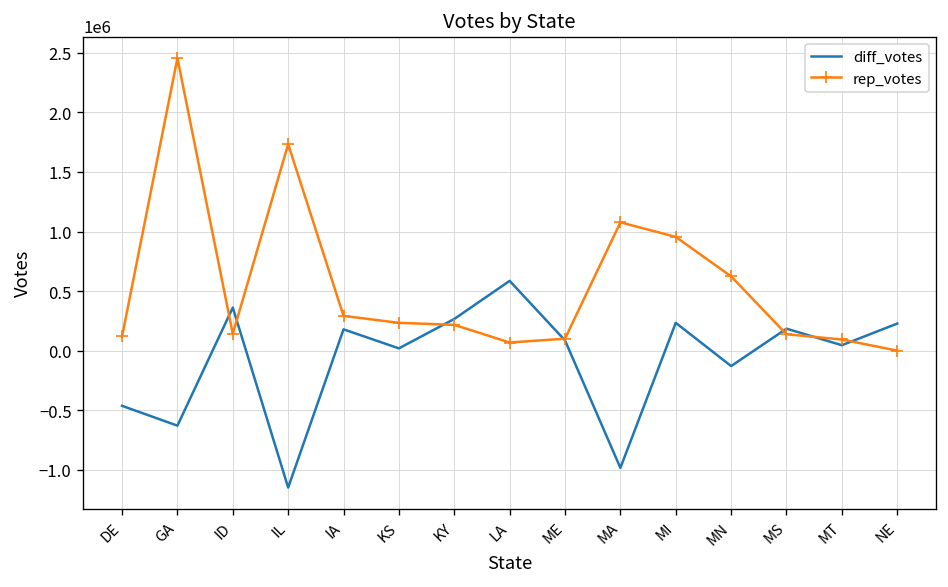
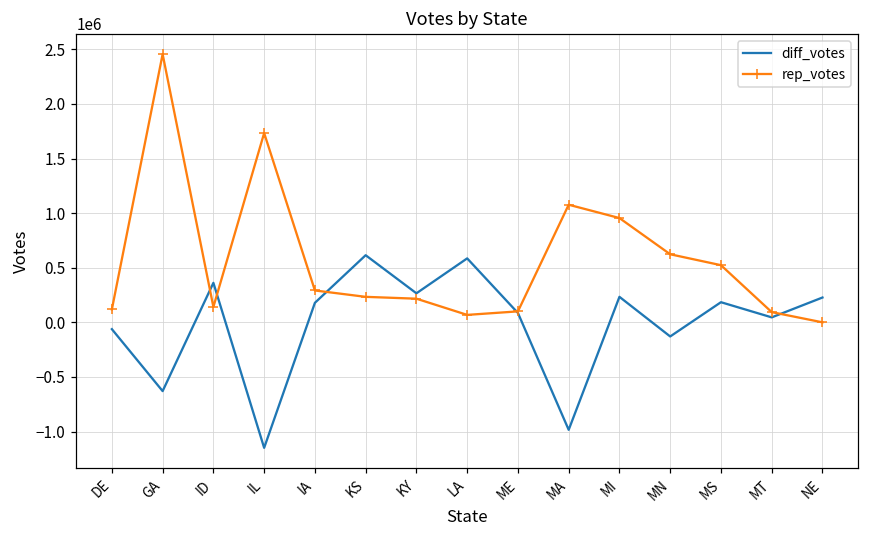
  {
    "diff_votes": {
-     "DE": -500000,
+     "DE": -100000,
      "GA": -600000,
      "ID": 400000,
      "IL": -1100000,
      "IA": 200000,
-     "KS": 0,
+     "KS": 600000,
      "KY": 300000,
      "LA": 600000,
      "MA": -1000000,
      "MI": 200000,
      "MN": -100000,
      "MS": 200000,
      "MT": 0,
      "NE": 200000
    },
    "rep_votes": {
      "DE": 100000,
      "GA": 2500000,
      "ID": 100000,
      "IL": 1700000,
      "IA": 300000,
      "KS": 200000,
      "KY": 200000,
      "LA": 100000,
      "MA": 1100000,
      "MI": 1000000,
      "MN": 600000,
-     "MS": 100000,
+     "MS": 500000,
      "MT": 100000,
      "NE": 0
    }
  }
